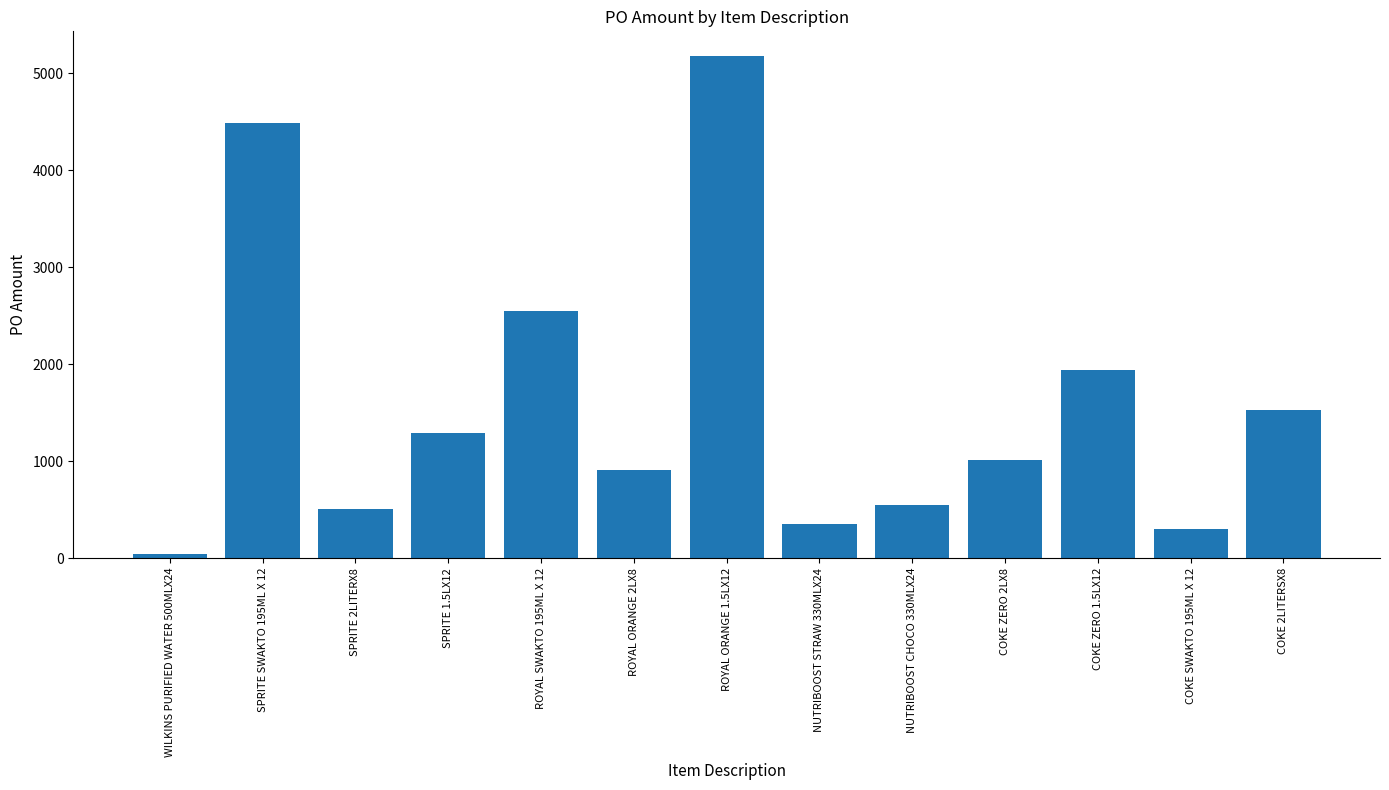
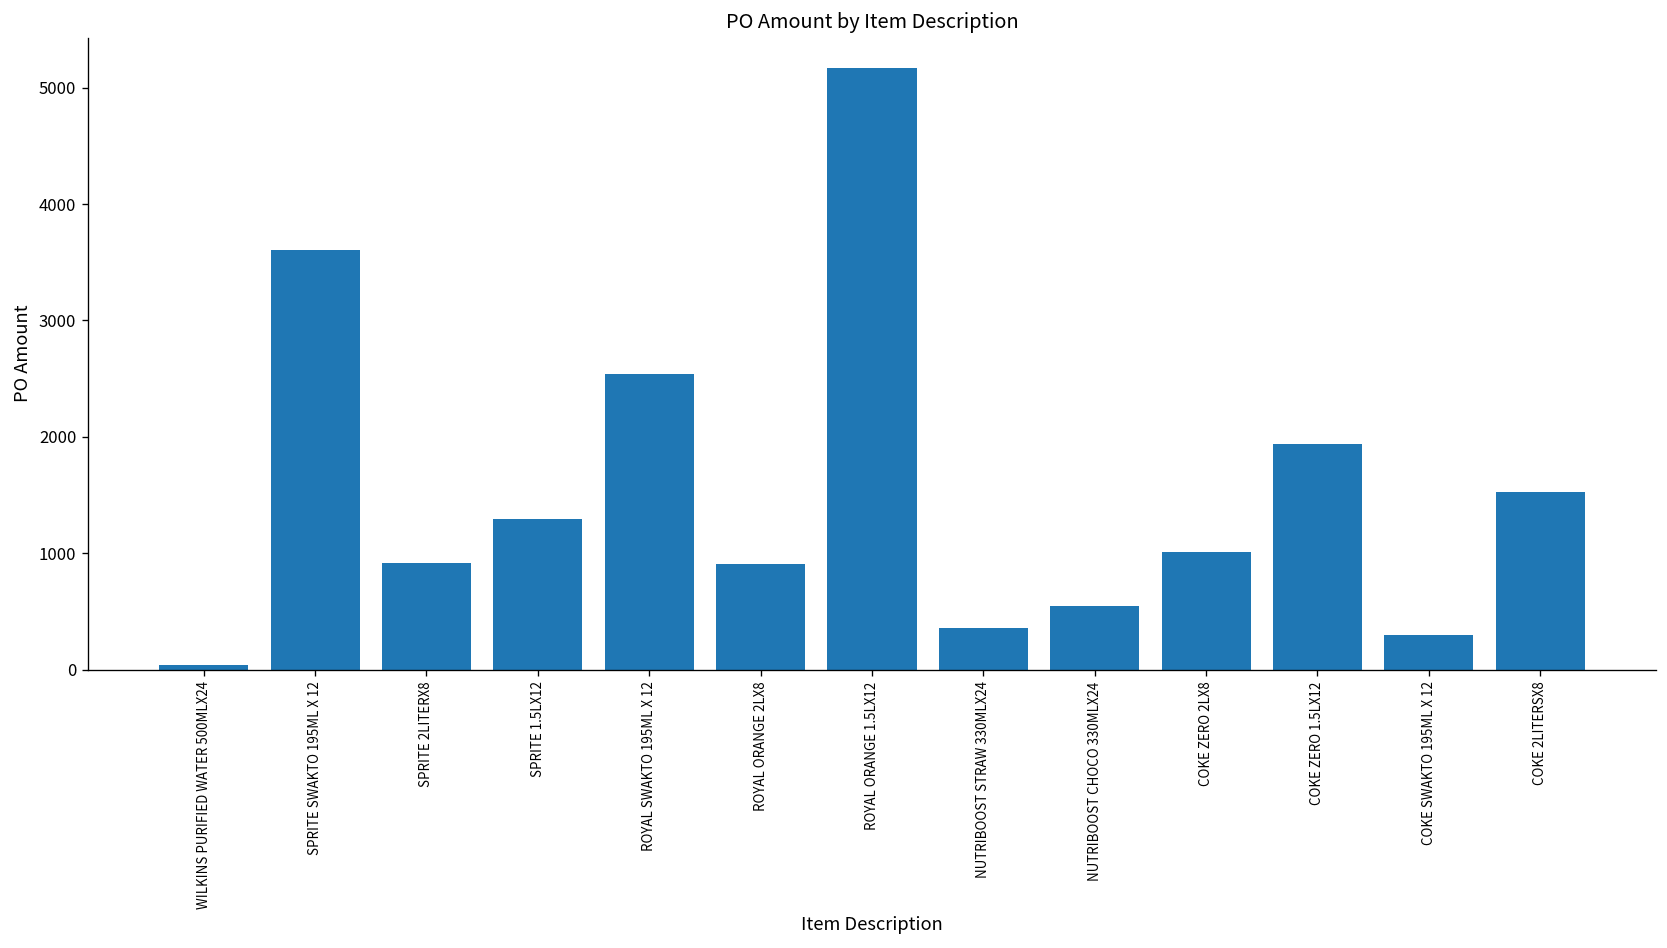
  {
    "WILKINS PURIFIED WATER 500MLX24": 0,
-   "SPRITE SWAKTO 195ML X 12": 4500,
-   "SPRITE 2LITERX8": 500,
+   "SPRITE SWAKTO 195ML X 12": 3600,
+   "SPRITE 2LITERX8": 900,
    "SPRITE 1.5LX12": 1300,
    "ROYAL SWAKTO 195ML X 12": 2500,
    "ROYAL ORANGE 2LX8": 900,
    "ROYAL ORANGE 1.5LX12": 5200,
    "NUTRIBOOST STRAW 330MLX24": 400,
    "NUTRIBOOST CHOCO 330MLX24": 500,
    "COKE ZERO 2LX8": 1000,
    "COKE ZERO 1.5LX12": 1900,
    "COKE SWAKTO 195ML X 12": 300,
    "COKE 2LITERSX8": 1500
  }
